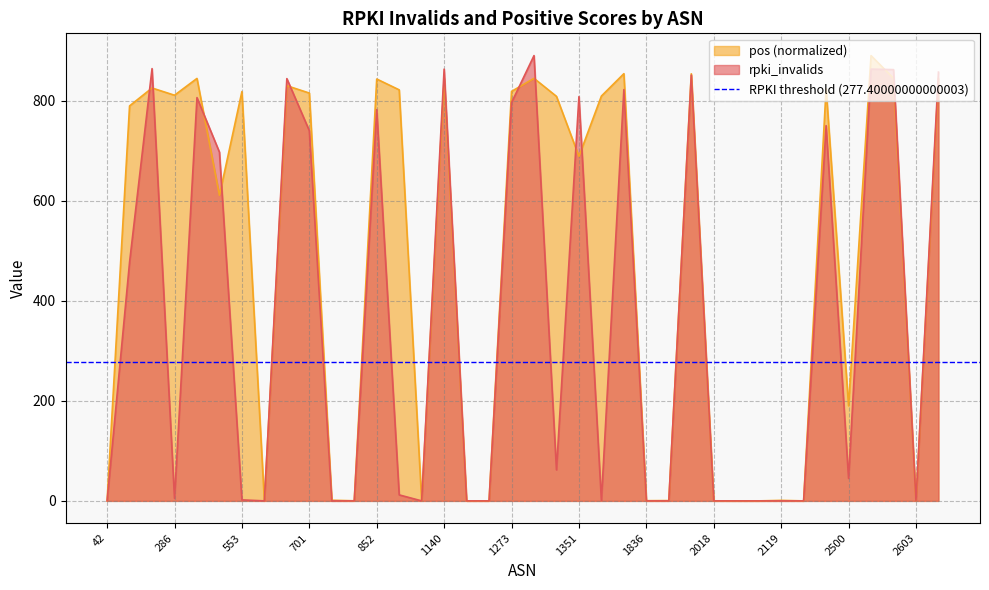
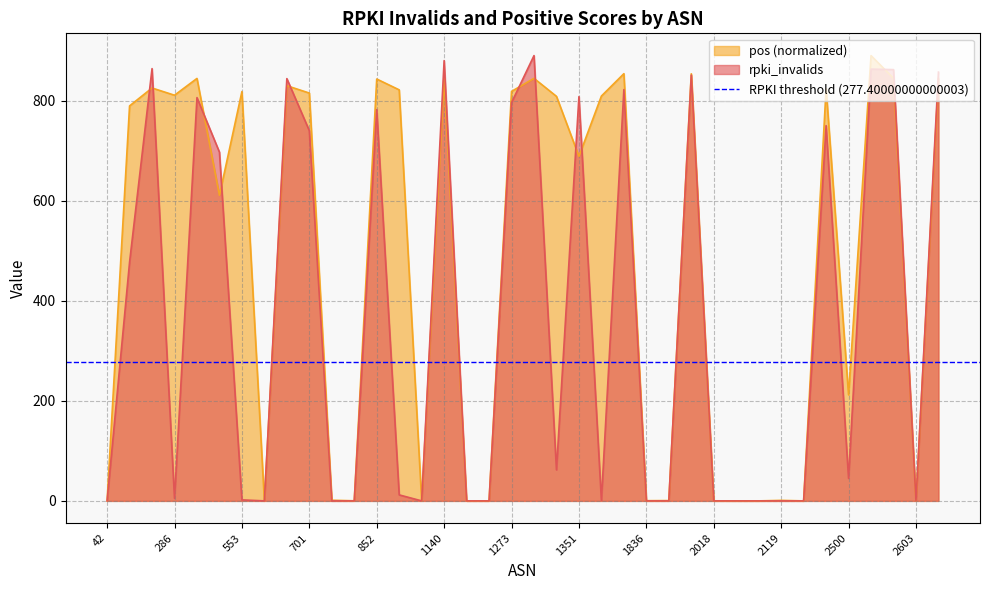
  {
    "pos (normalized)": {
      "286": 810,
      "553": 820,
      "701": 820,
      "852": 840,
      "1140": 840,
      "1273": 820,
      "1351": 690,
-     "2500": 190
+     "2500": 210
    },
    "rpki_invalids": {
      "286": 10,
      "553": 0,
      "701": 740,
      "852": 780,
-     "1140": 860,
+     "1140": 880,
      "1273": 800,
      "1351": 810,
      "2500": 50
    }
  }
